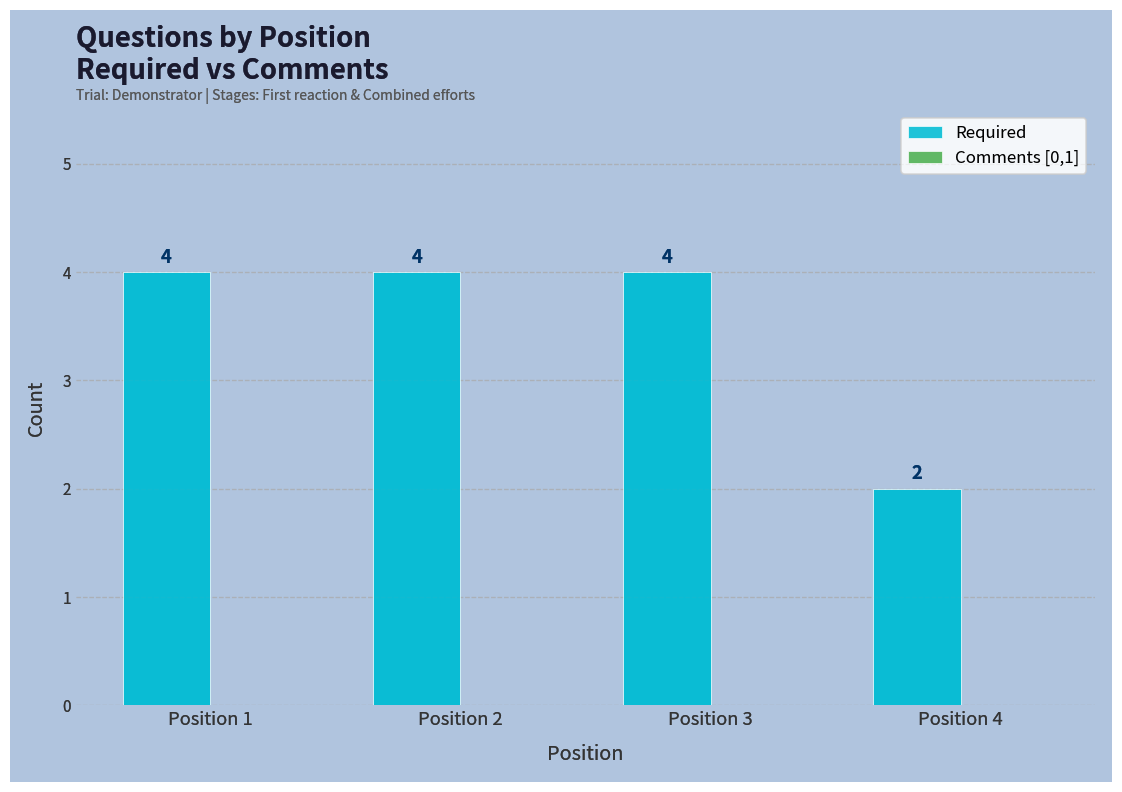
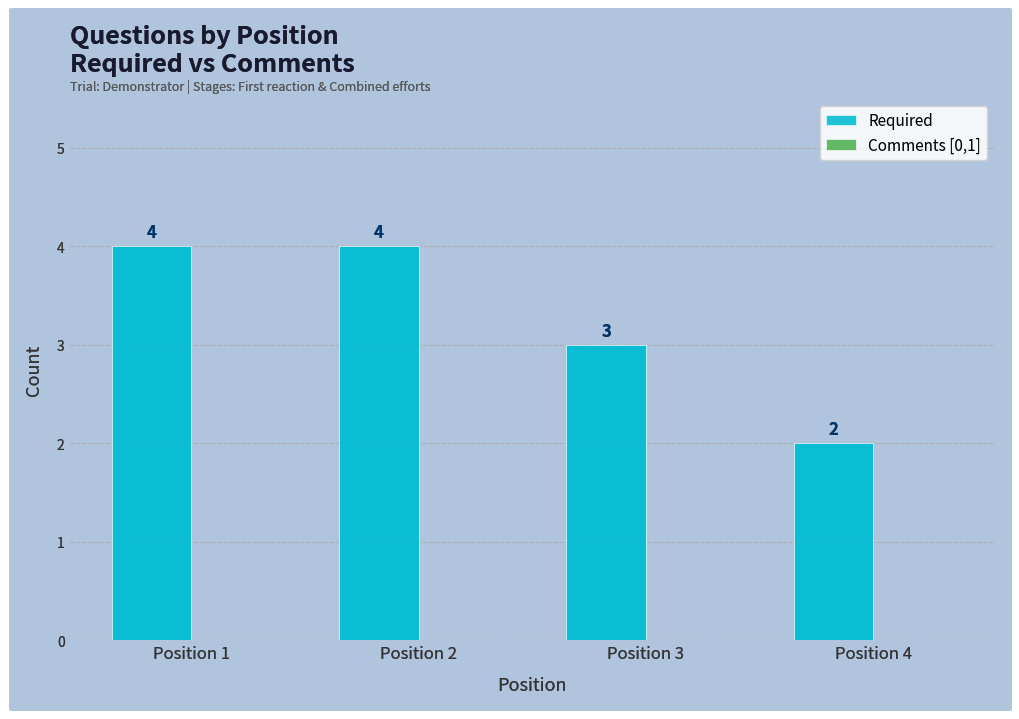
  {
    "Required": {
      "Position 1": 4,
      "Position 2": 4,
-     "Position 3": 4,
+     "Position 3": 3,
      "Position 4": 2
    },
    "Comments [0,1]": {
      "Position 1": 0.0,
      "Position 2": 0.0,
      "Position 3": 0.0,
      "Position 4": 0.0
    }
  }
